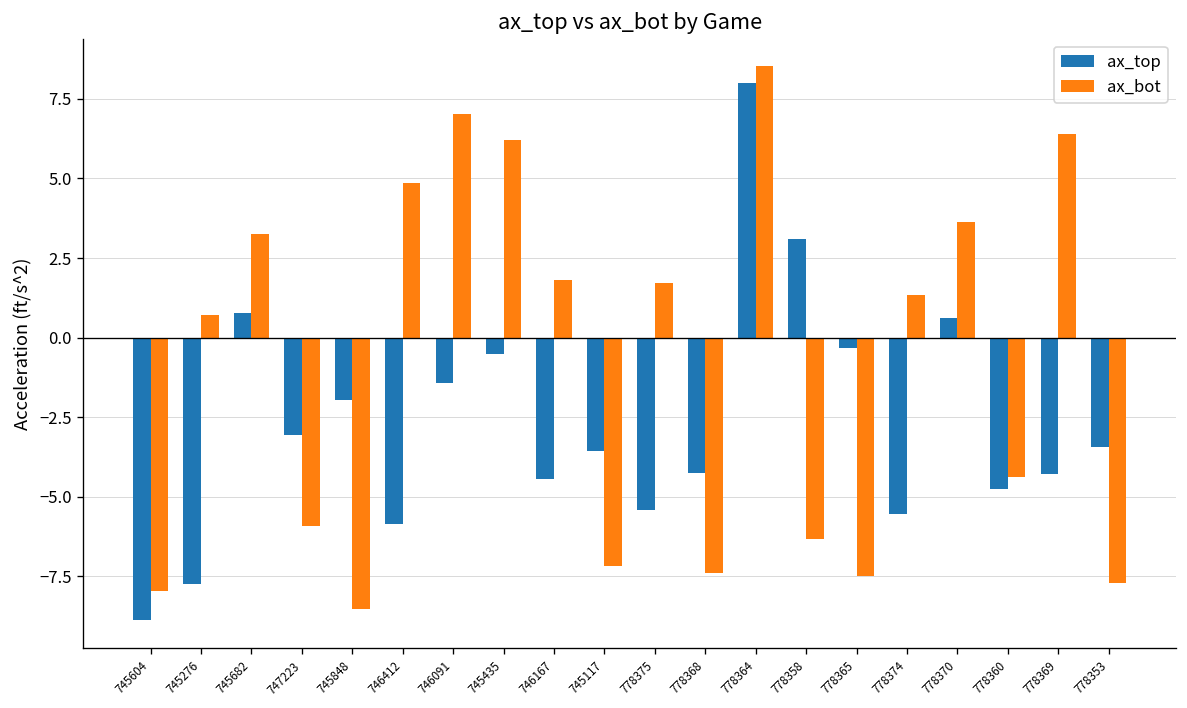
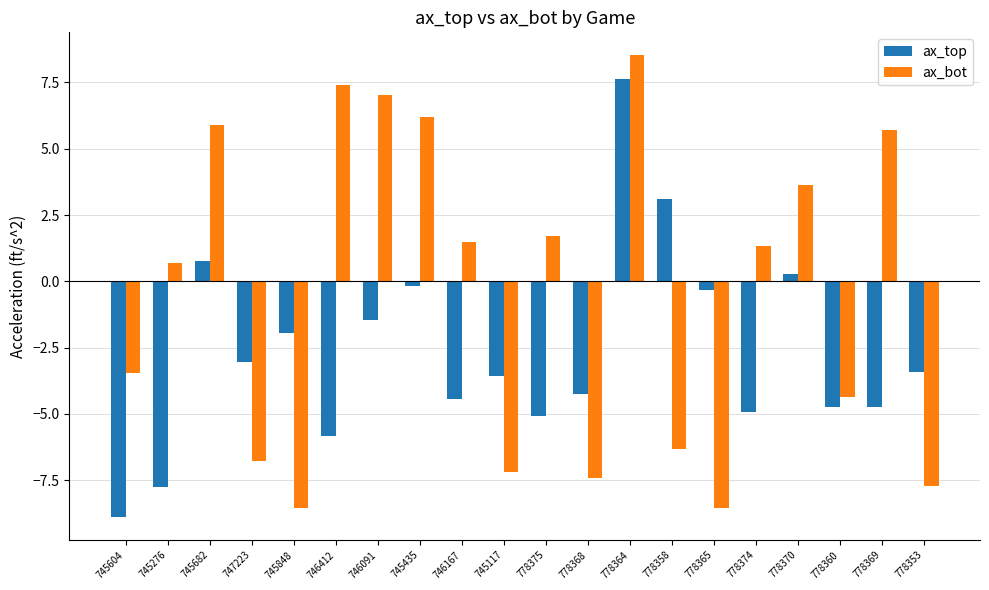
  {
    "ax_top": {
      "745604": -8.9,
      "745276": -7.8,
      "745682": 0.8,
      "747223": -3.1,
      "745848": -1.9,
      "746412": -5.8,
      "746091": -1.4,
-     "745435": -0.5,
+     "745435": -0.2,
      "746167": -4.4,
      "745117": -3.6,
-     "778375": -5.4,
+     "778375": -5.1,
      "778368": -4.2,
-     "778364": 8.0,
+     "778364": 7.6,
      "778358": 3.1,
      "778365": -0.3,
-     "778374": -5.5,
-     "778370": 0.6,
+     "778374": -4.9,
+     "778370": 0.3,
      "778360": -4.8,
-     "778369": -4.3,
+     "778369": -4.7,
      "778353": -3.4
    },
    "ax_bot": {
-     "745604": -8.0,
+     "745604": -3.5,
      "745276": 0.7,
-     "745682": 3.2,
-     "747223": -5.9,
+     "745682": 5.9,
+     "747223": -6.8,
      "745848": -8.5,
-     "746412": 4.8,
+     "746412": 7.4,
      "746091": 7.0,
      "745435": 6.2,
-     "746167": 1.8,
+     "746167": 1.5,
      "745117": -7.2,
      "778375": 1.7,
      "778368": -7.4,
      "778364": 8.5,
      "778358": -6.3,
-     "778365": -7.5,
+     "778365": -8.5,
      "778374": 1.3,
      "778370": 3.6,
      "778360": -4.4,
-     "778369": 6.4,
+     "778369": 5.7,
      "778353": -7.7
    }
  }
